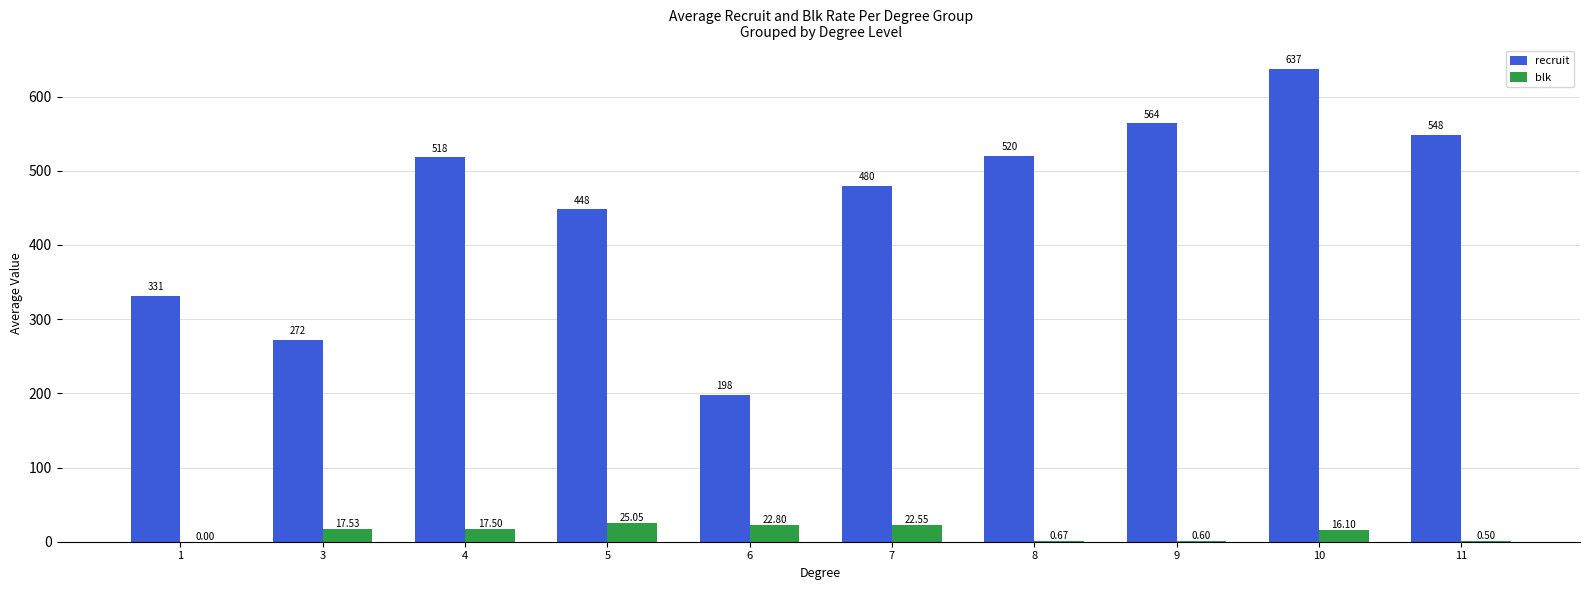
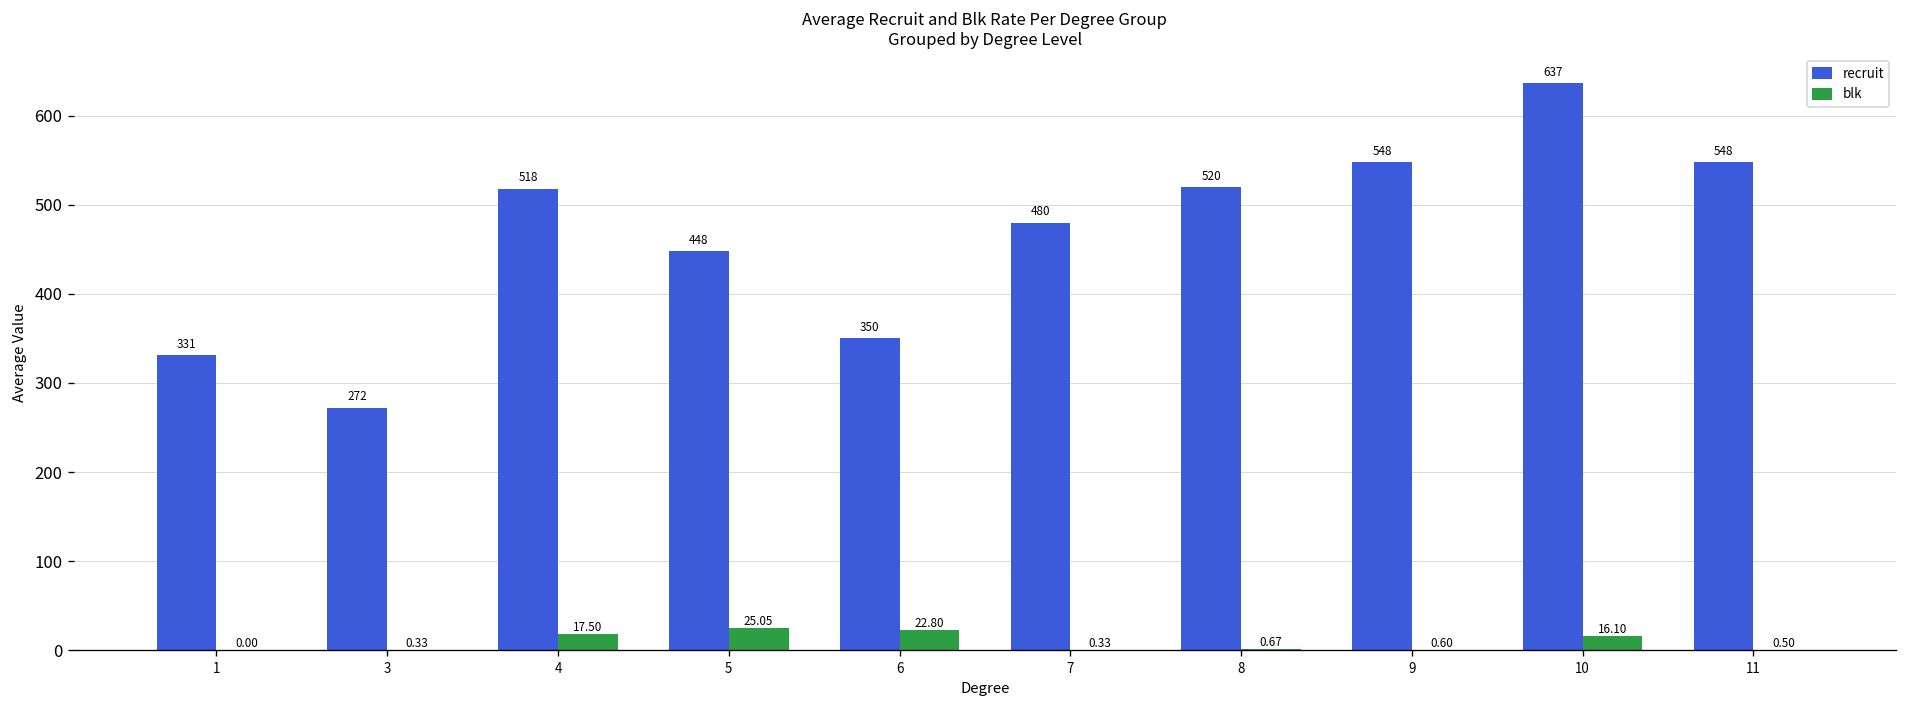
  {
    "recruit": {
      "1": 331,
      "3": 272,
      "4": 518,
      "5": 448,
-     "6": 198,
+     "6": 350,
      "7": 480,
      "8": 520,
-     "9": 564,
+     "9": 548,
      "10": 637,
      "11": 548
    },
    "blk": {
      "1": 0.00,
-     "3": 17.53,
+     "3": 0.33,
      "4": 17.50,
      "5": 25.05,
      "6": 22.80,
-     "7": 22.55,
+     "7": 0.33,
      "8": 0.67,
      "9": 0.60,
      "10": 16.10,
      "11": 0.50
    }
  }
